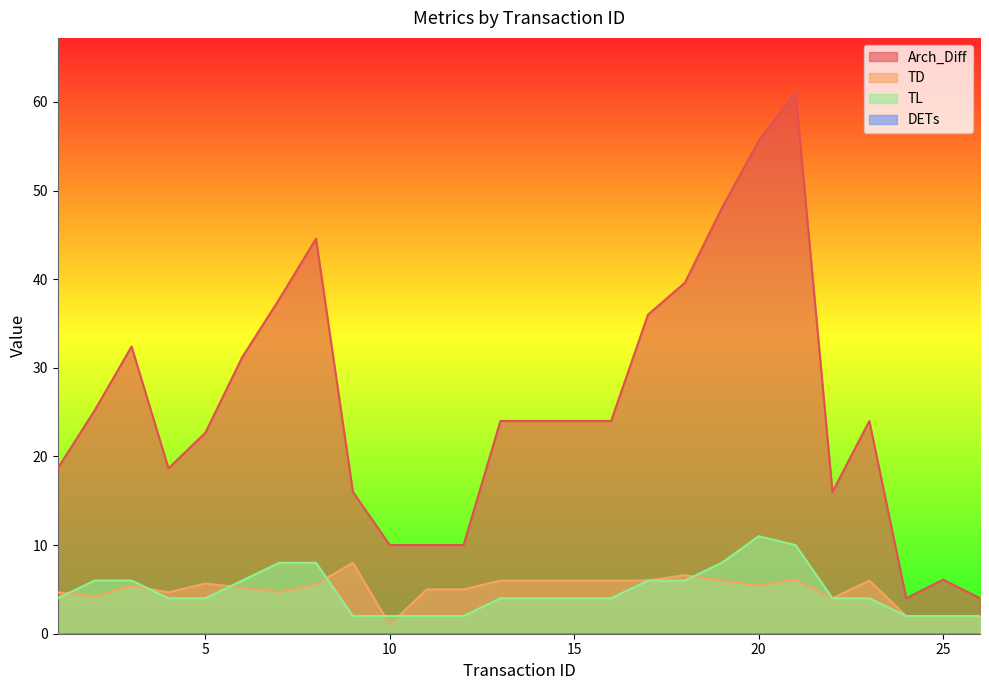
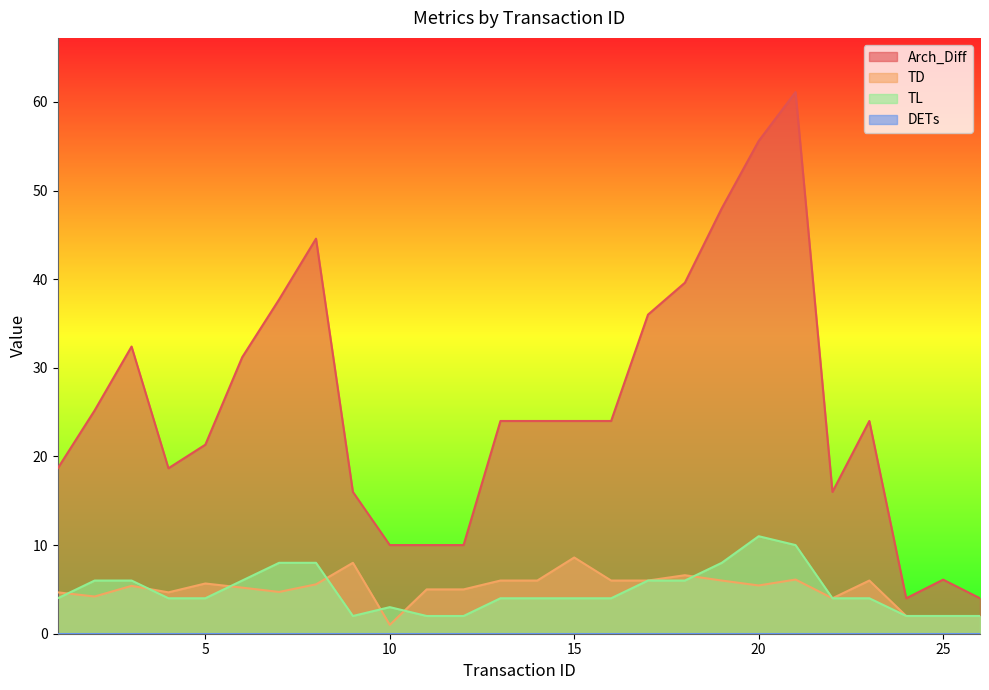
  {
    "Arch_Diff": {
-     "5": 23,
+     "5": 21,
      "10": 10,
      "15": 24,
      "20": 56,
      "25": 6
    },
    "TD": {
      "5": 6,
      "10": 1,
-     "15": 6,
+     "15": 9,
      "20": 5
    },
    "TL": {
      "5": 4,
-     "10": 2,
+     "10": 3,
      "15": 4,
      "20": 11
    },
    "DETs": {
      "5": 0,
      "10": 0,
      "15": 0,
      "20": 0,
      "25": 0
    }
  }
